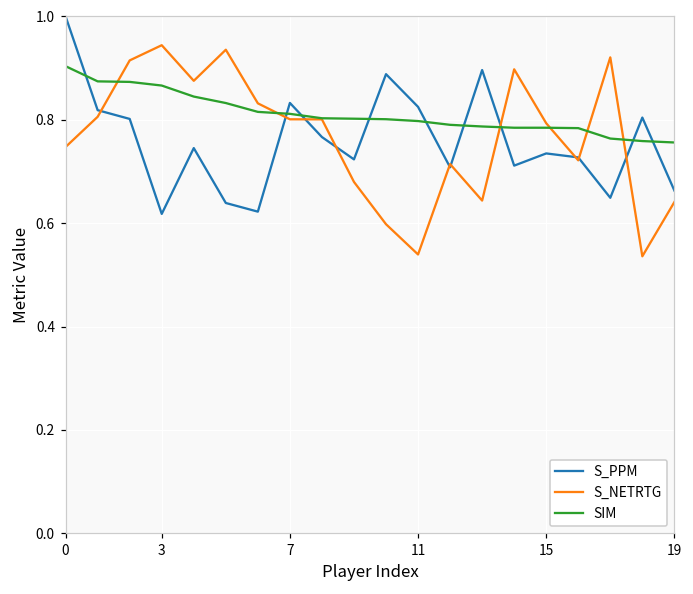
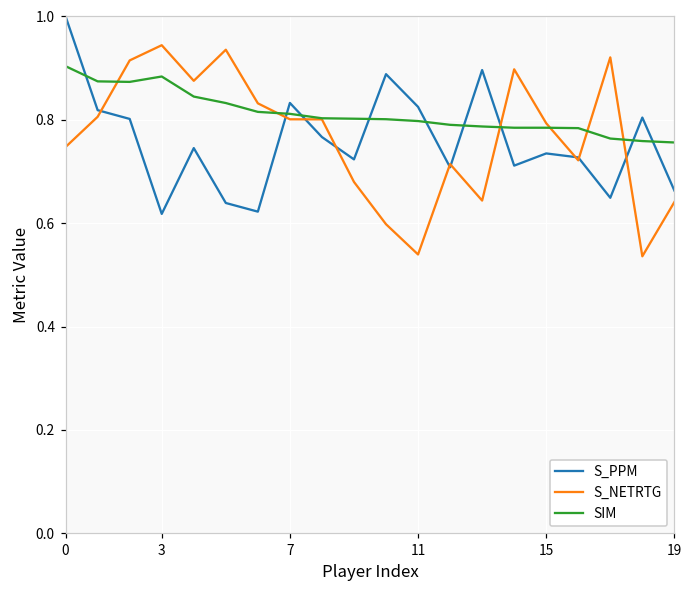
  {
    "S_PPM": {
      "0": 1.00,
      "3": 0.62,
      "7": 0.83,
      "11": 0.83,
      "15": 0.73,
      "19": 0.66
    },
    "S_NETRTG": {
      "0": 0.75,
      "3": 0.94,
      "7": 0.80,
      "11": 0.54,
      "15": 0.79,
      "19": 0.64
    },
    "SIM": {
      "0": 0.90,
-     "3": 0.87,
+     "3": 0.88,
      "7": 0.81,
      "11": 0.80,
      "15": 0.78,
      "19": 0.76
    }
  }
